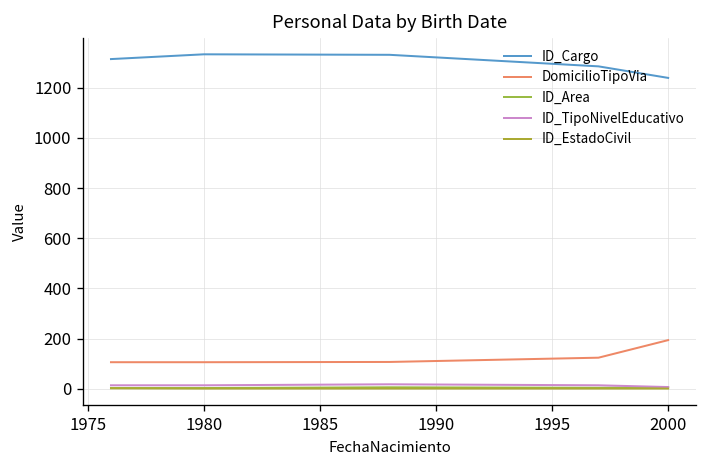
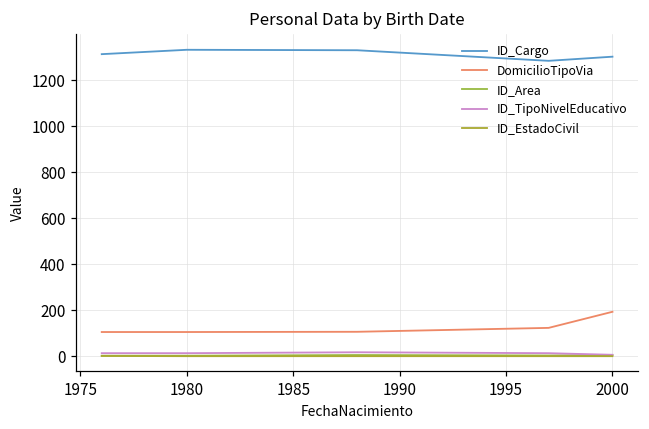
  {
    "ID_Cargo": {
      "1980": 1330,
-     "2000": 1240
+     "2000": 1300
    },
    "DomicilioTipoVia": {
      "1980": 110,
      "2000": 190
    }
  }
